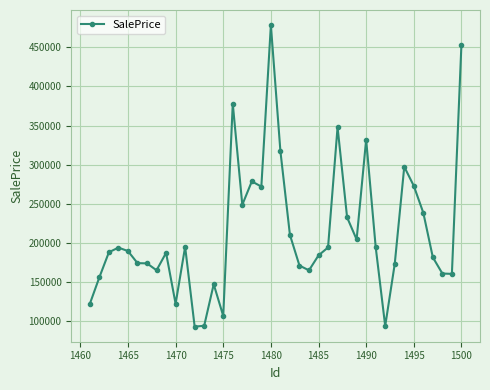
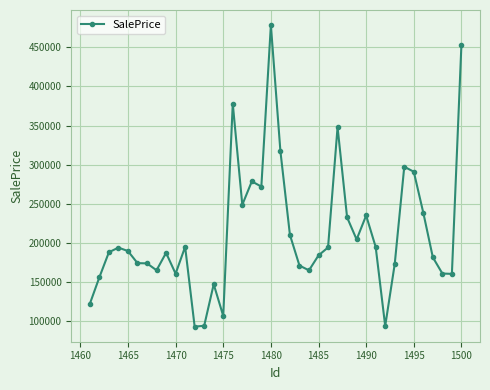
  {
    "1465": 190000,
-   "1470": 120000,
+   "1470": 160000,
    "1475": 110000,
    "1480": 480000,
    "1485": 180000,
-   "1490": 330000,
-   "1495": 270000,
+   "1490": 230000,
+   "1495": 290000,
    "1500": 450000
  }
